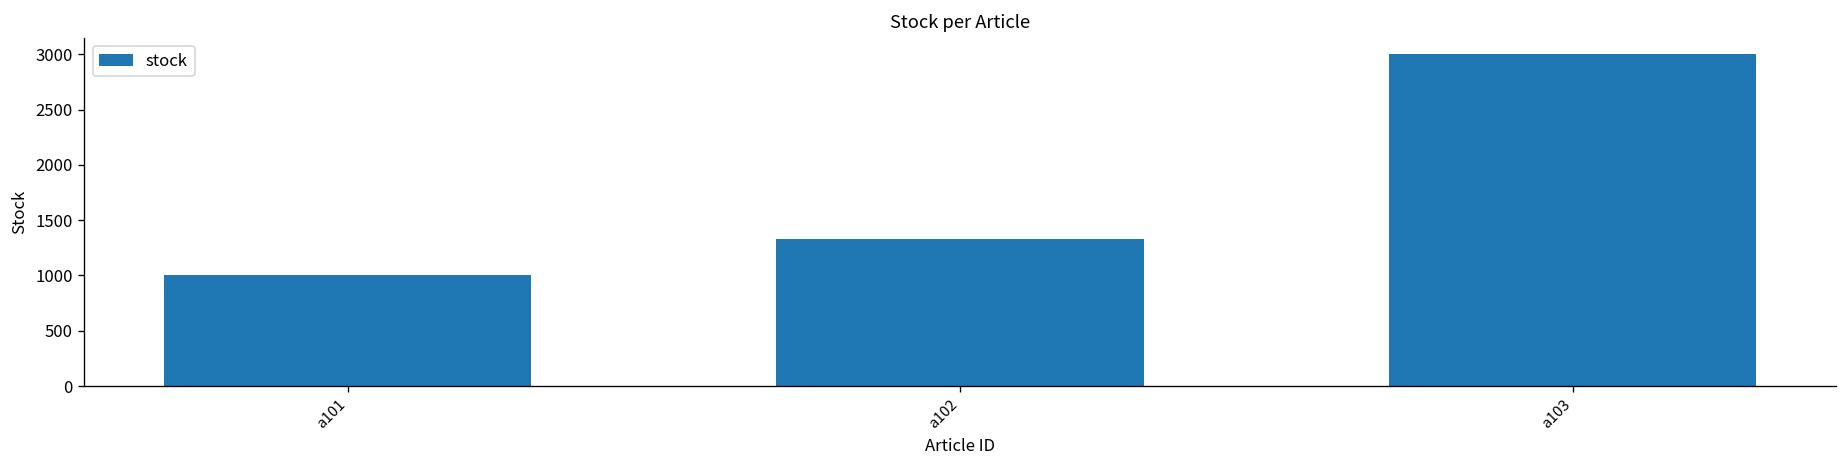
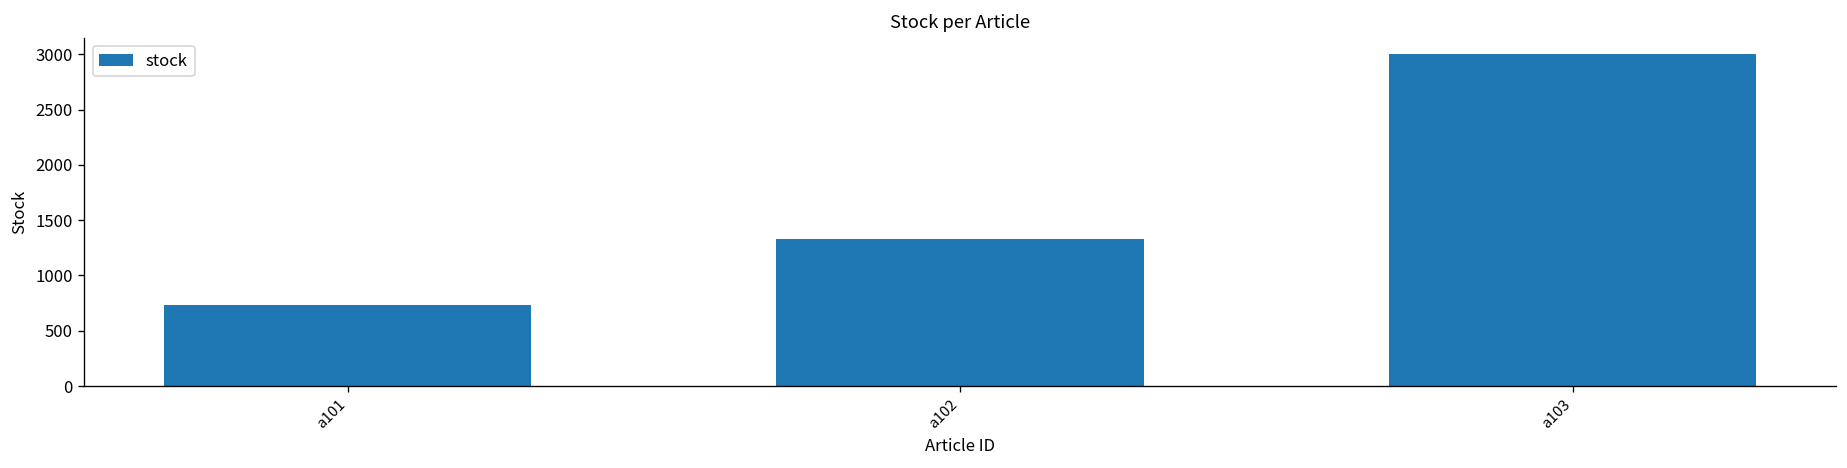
  {
-   "a101": 1000,
+   "a101": 700,
    "a102": 1300,
    "a103": 3000
  }
